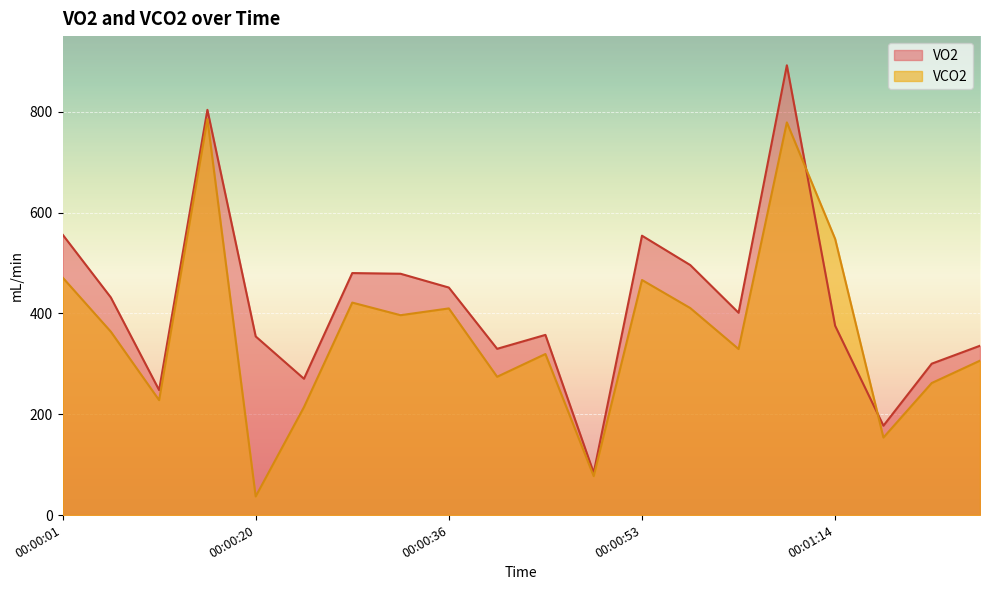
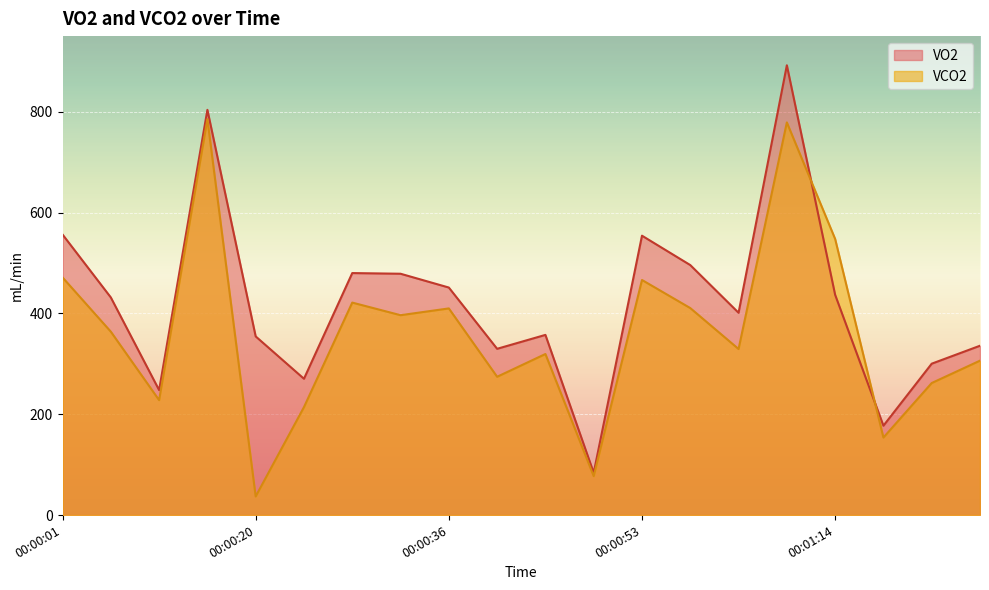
  {
    "VO2": {
      "00:00:01": 560,
      "00:00:20": 350,
      "00:00:36": 450,
      "00:00:53": 550,
-     "00:01:14": 380
+     "00:01:14": 440
    },
    "VCO2": {
      "00:00:01": 470,
      "00:00:20": 40,
      "00:00:36": 410,
      "00:00:53": 470,
      "00:01:14": 550
    }
  }
